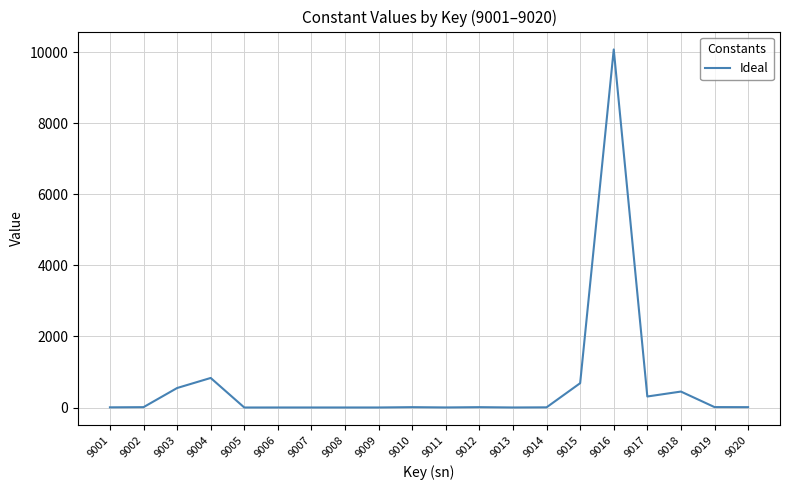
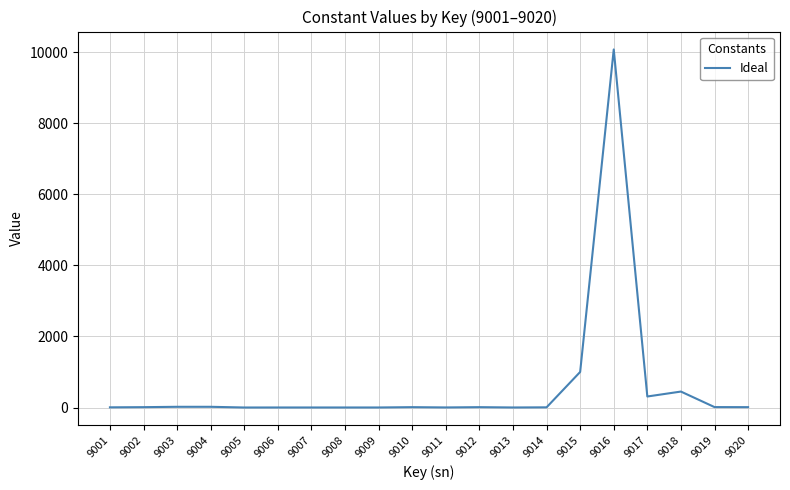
  {
    "9001": 0,
    "9002": 0,
-   "9003": 500,
-   "9004": 800,
+   "9003": 0,
+   "9004": 0,
    "9005": 0,
    "9006": 0,
    "9007": 0,
    "9008": 0,
    "9009": 0,
    "9010": 0,
    "9011": 0,
    "9012": 0,
    "9013": 0,
    "9014": 0,
-   "9015": 700,
+   "9015": 1000,
    "9016": 10100,
    "9017": 300,
    "9018": 400,
    "9019": 0,
    "9020": 0
  }
